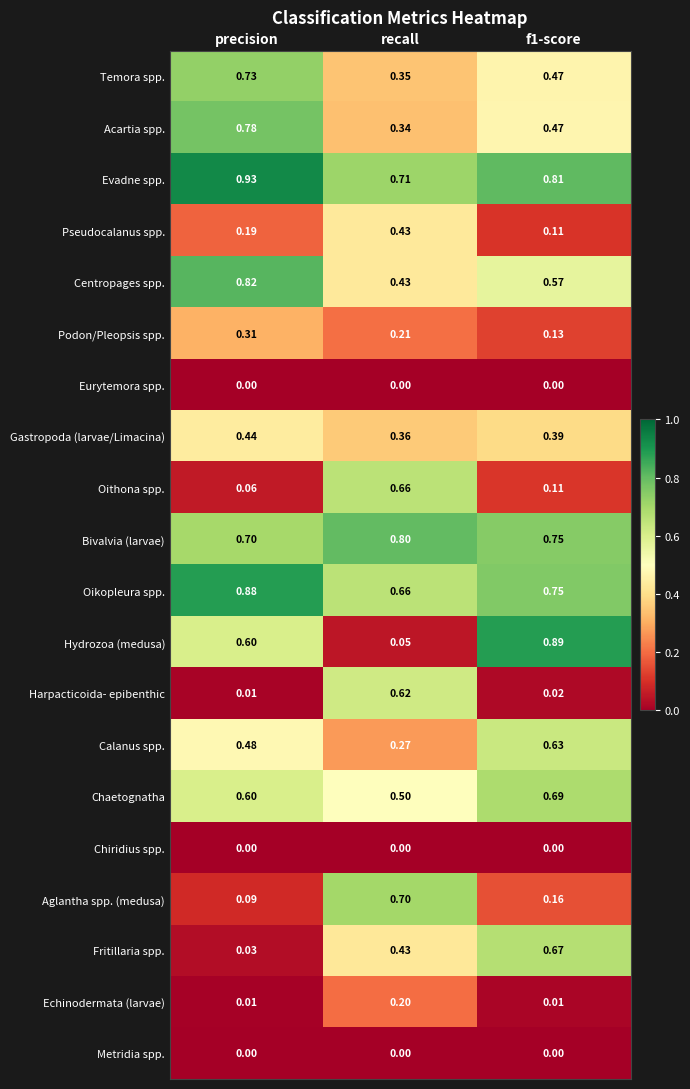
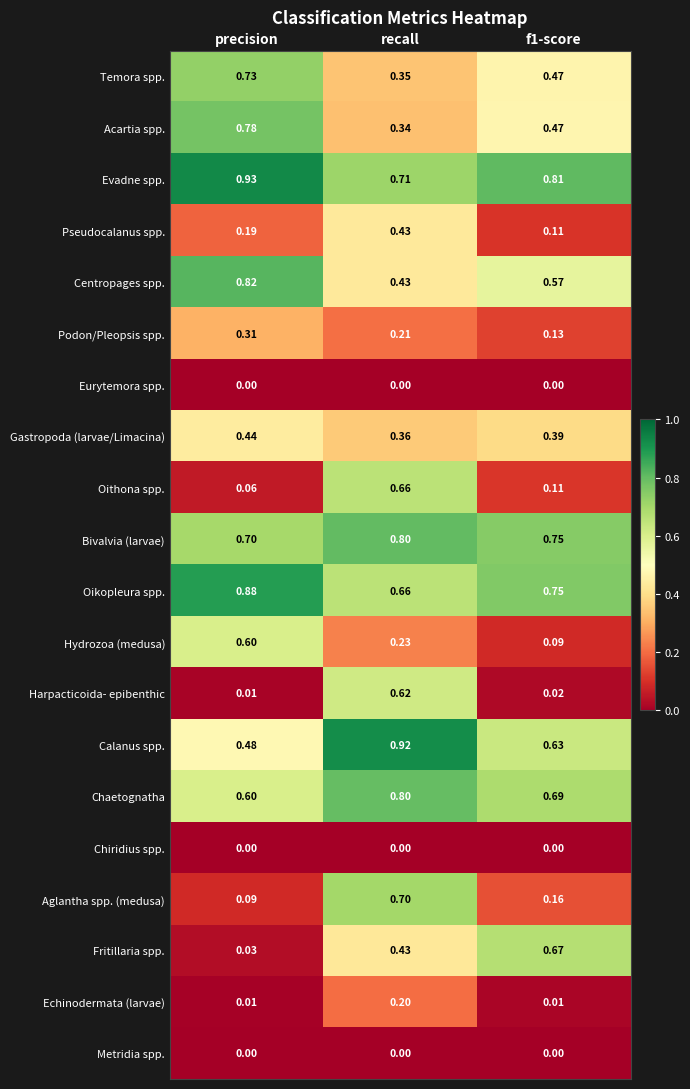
  {
    "Temora spp.": {
      "precision": 0.73,
      "recall": 0.35,
      "f1-score": 0.47
    },
    "Acartia spp.": {
      "precision": 0.78,
      "recall": 0.34,
      "f1-score": 0.47
    },
    "Evadne spp.": {
      "precision": 0.93,
      "recall": 0.71,
      "f1-score": 0.81
    },
    "Pseudocalanus spp.": {
      "precision": 0.19,
      "recall": 0.43,
      "f1-score": 0.11
    },
    "Centropages spp.": {
      "precision": 0.82,
      "recall": 0.43,
      "f1-score": 0.57
    },
    "Podon/Pleopsis spp.": {
      "precision": 0.31,
      "recall": 0.21,
      "f1-score": 0.13
    },
    "Eurytemora spp.": {
      "precision": 0.00,
      "recall": 0.00,
      "f1-score": 0.00
    },
    "Gastropoda (larvae/Limacina)": {
      "precision": 0.44,
      "recall": 0.36,
      "f1-score": 0.39
    },
    "Oithona spp.": {
      "precision": 0.06,
      "recall": 0.66,
      "f1-score": 0.11
    },
    "Bivalvia (larvae)": {
      "precision": 0.70,
      "recall": 0.80,
      "f1-score": 0.75
    },
    "Oikopleura spp.": {
      "precision": 0.88,
      "recall": 0.66,
      "f1-score": 0.75
    },
    "Hydrozoa (medusa)": {
      "precision": 0.60,
-     "recall": 0.05,
-     "f1-score": 0.89
+     "recall": 0.23,
+     "f1-score": 0.09
    },
    "Harpacticoida- epibenthic": {
      "precision": 0.01,
      "recall": 0.62,
      "f1-score": 0.02
    },
    "Calanus spp.": {
      "precision": 0.48,
-     "recall": 0.27,
+     "recall": 0.92,
      "f1-score": 0.63
    },
    "Chaetognatha": {
      "precision": 0.60,
-     "recall": 0.50,
+     "recall": 0.80,
      "f1-score": 0.69
    },
    "Chiridius spp.": {
      "precision": 0.00,
      "recall": 0.00,
      "f1-score": 0.00
    },
    "Aglantha spp. (medusa)": {
      "precision": 0.09,
      "recall": 0.70,
      "f1-score": 0.16
    },
    "Fritillaria spp.": {
      "precision": 0.03,
      "recall": 0.43,
      "f1-score": 0.67
    },
    "Echinodermata (larvae)": {
      "precision": 0.01,
      "recall": 0.20,
      "f1-score": 0.01
    },
    "Metridia spp.": {
      "precision": 0.00,
      "recall": 0.00,
      "f1-score": 0.00
    }
  }
